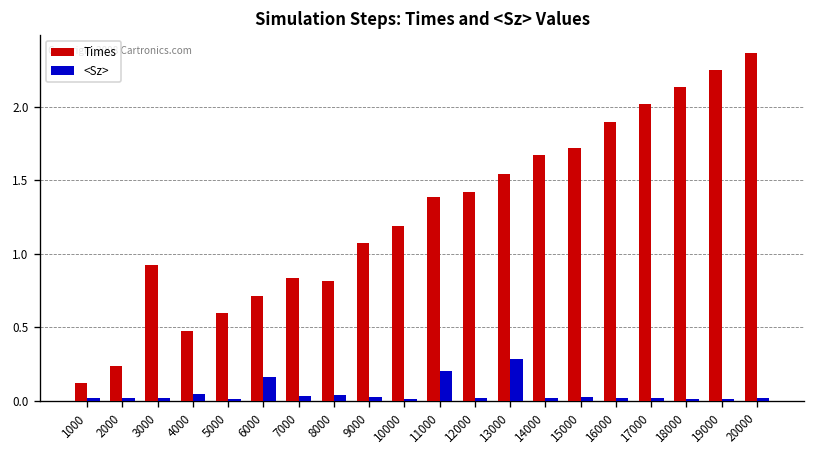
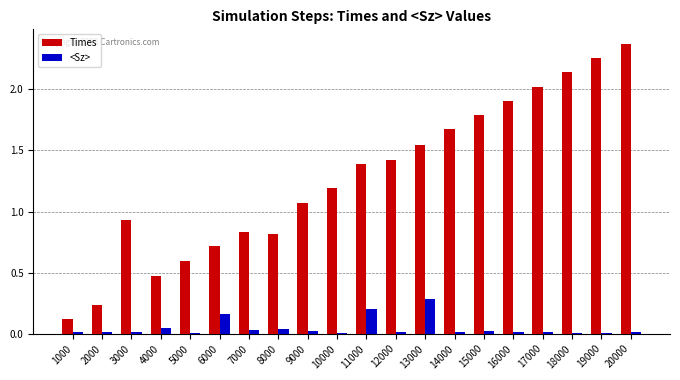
  {
    "Times": {
      "1000": 0.12,
      "2000": 0.24,
      "3000": 0.93,
      "4000": 0.48,
      "5000": 0.60,
      "6000": 0.72,
      "7000": 0.83,
      "8000": 0.81,
      "9000": 1.07,
      "10000": 1.19,
      "11000": 1.39,
      "12000": 1.42,
      "13000": 1.55,
      "14000": 1.67,
-     "15000": 1.72,
+     "15000": 1.79,
      "16000": 1.90,
      "17000": 2.02,
      "18000": 2.14,
      "19000": 2.26,
      "20000": 2.37
    },
    "<Sz>": {
      "4000": 0.05,
      "6000": 0.16,
      "7000": 0.03,
      "8000": 0.04,
      "9000": 0.02,
      "11000": 0.20,
      "13000": 0.28,
      "15000": 0.02
    }
  }
